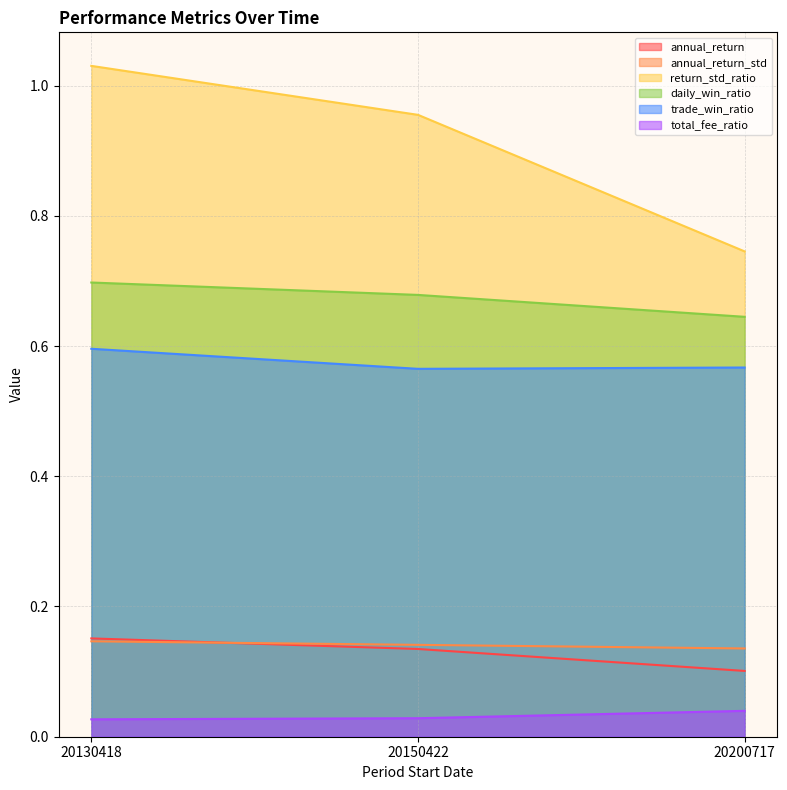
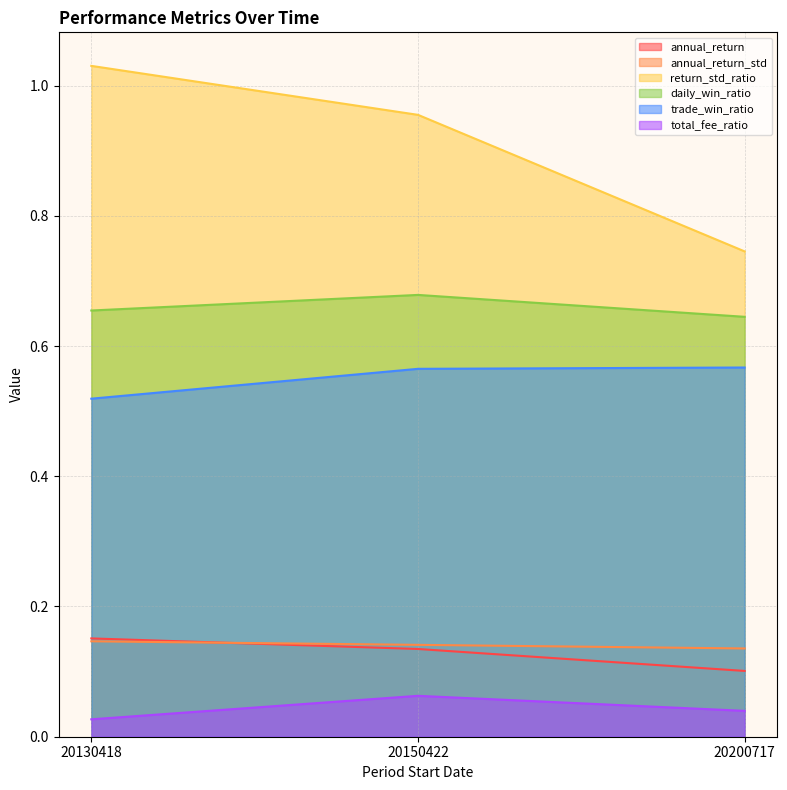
  {
    "daily_win_ratio": {
-     "20130418": 0.70,
+     "20130418": 0.65,
      "20150422": 0.68,
      "20200717": 0.64
    },
    "trade_win_ratio": {
-     "20130418": 0.60,
+     "20130418": 0.52,
      "20150422": 0.57,
      "20200717": 0.57
    },
    "total_fee_ratio": {
      "20130418": 0.03,
-     "20150422": 0.03,
+     "20150422": 0.06,
      "20200717": 0.04
    }
  }
